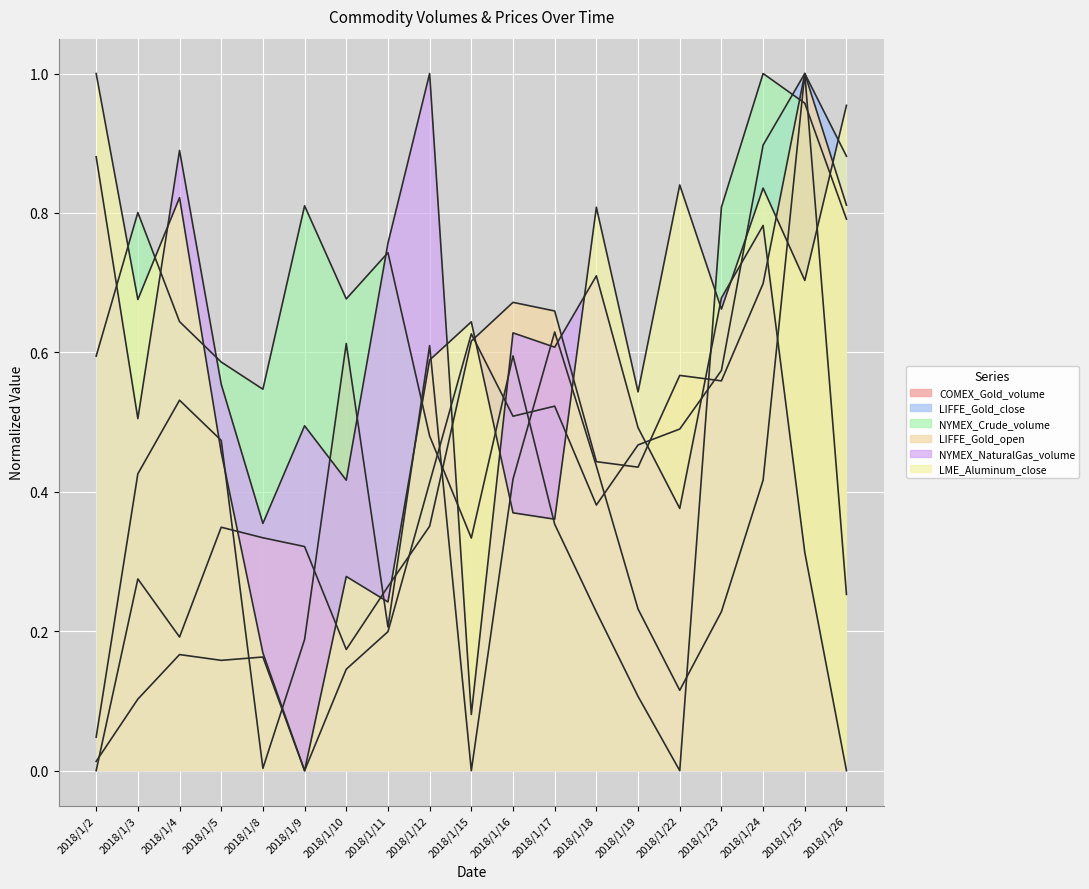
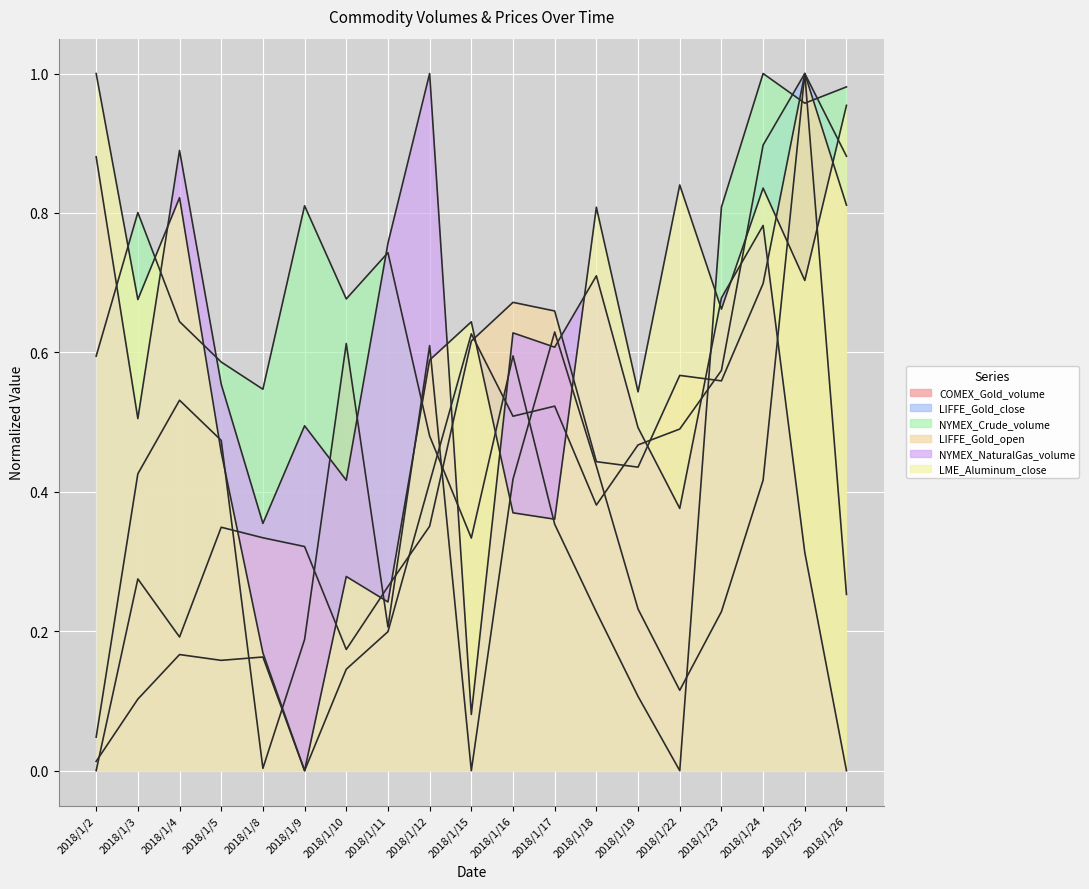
  {
    "NYMEX_Crude_volume": {
      "2018/1/2": 0.59,
      "2018/1/3": 0.80,
      "2018/1/4": 0.64,
      "2018/1/5": 0.59,
      "2018/1/8": 0.55,
      "2018/1/9": 0.81,
      "2018/1/10": 0.68,
      "2018/1/11": 0.74,
      "2018/1/12": 0.48,
      "2018/1/15": 0.33,
      "2018/1/16": 0.59,
      "2018/1/17": 0.35,
      "2018/1/18": 0.23,
      "2018/1/19": 0.11,
      "2018/1/22": 0.00,
      "2018/1/23": 0.81,
      "2018/1/24": 1.00,
      "2018/1/25": 0.96,
-     "2018/1/26": 0.79
+     "2018/1/26": 0.98
    }
  }
